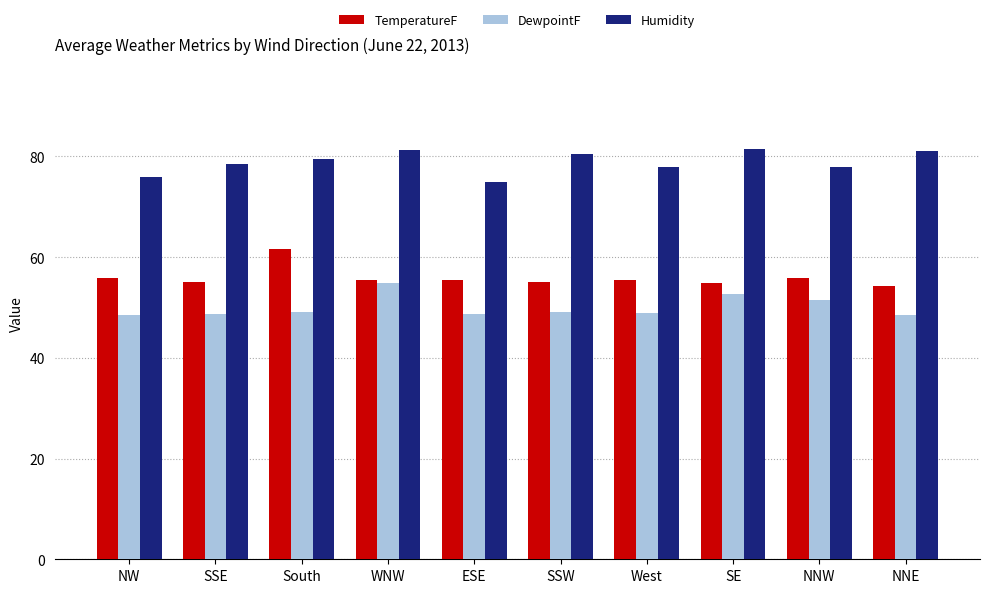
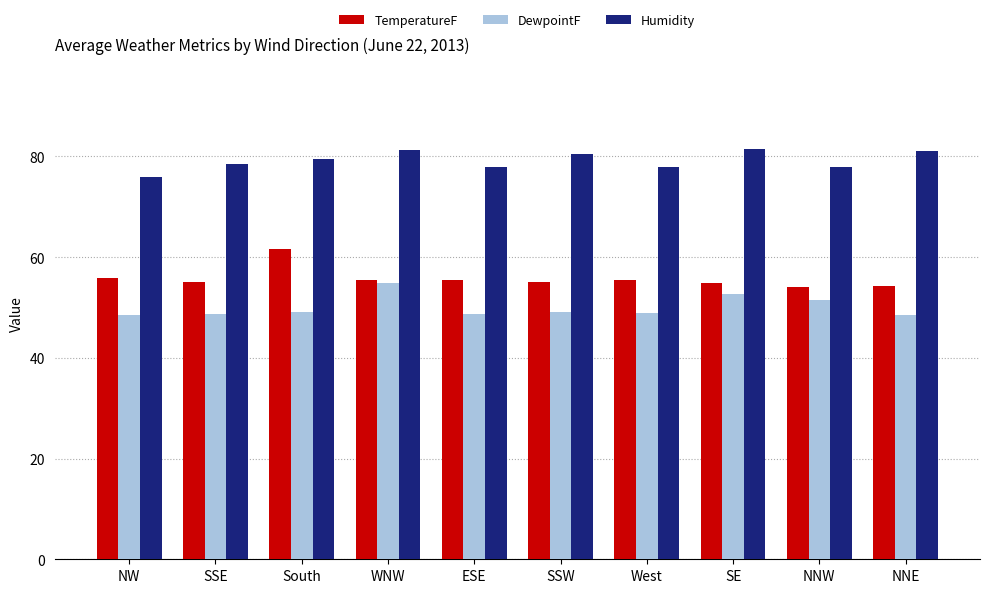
  {
    "TemperatureF": {
      "NW": 56,
      "SSE": 55,
      "South": 62,
      "WNW": 55,
      "ESE": 55,
      "SSW": 55,
      "West": 56,
      "SE": 55,
-     "NNW": 56,
+     "NNW": 54,
      "NNE": 54
    },
    "DewpointF": {
      "NW": 49,
      "SSE": 49,
      "South": 49,
      "WNW": 55,
      "ESE": 49,
      "SSW": 49,
      "West": 49,
      "SE": 53,
      "NNW": 52,
      "NNE": 49
    },
    "Humidity": {
      "NW": 76,
      "SSE": 79,
      "South": 80,
      "WNW": 81,
-     "ESE": 75,
+     "ESE": 78,
      "SSW": 81,
      "West": 78,
      "SE": 82,
      "NNW": 78,
      "NNE": 81
    }
  }
